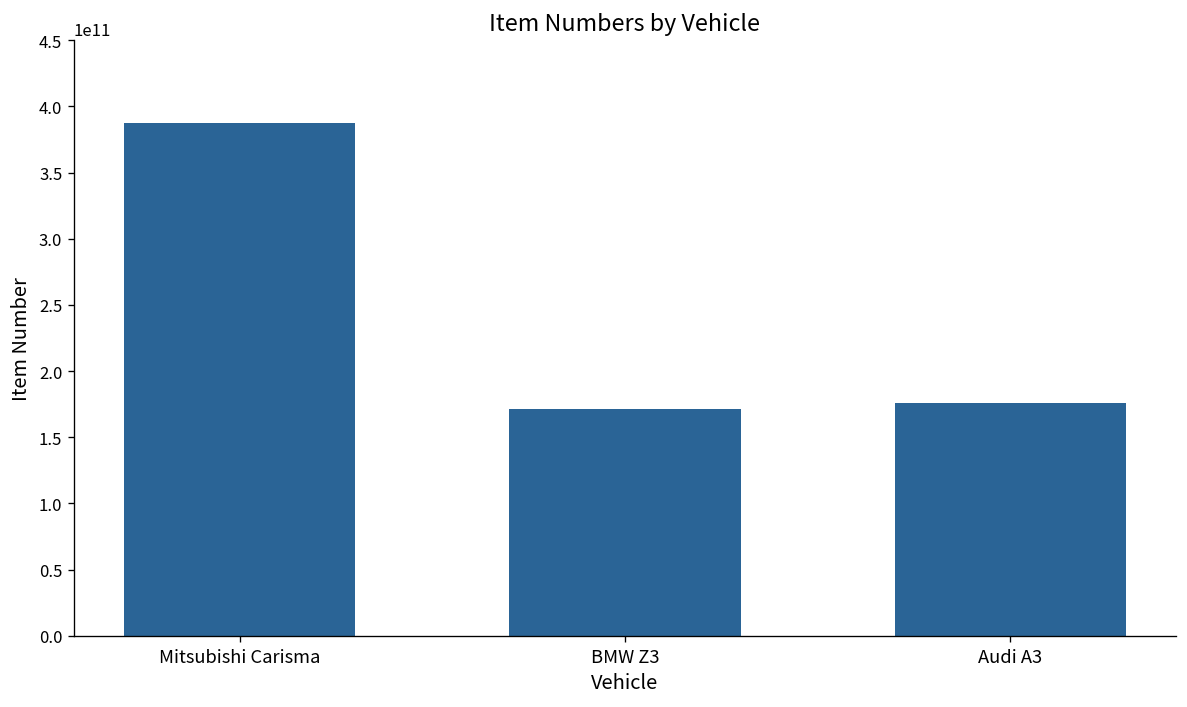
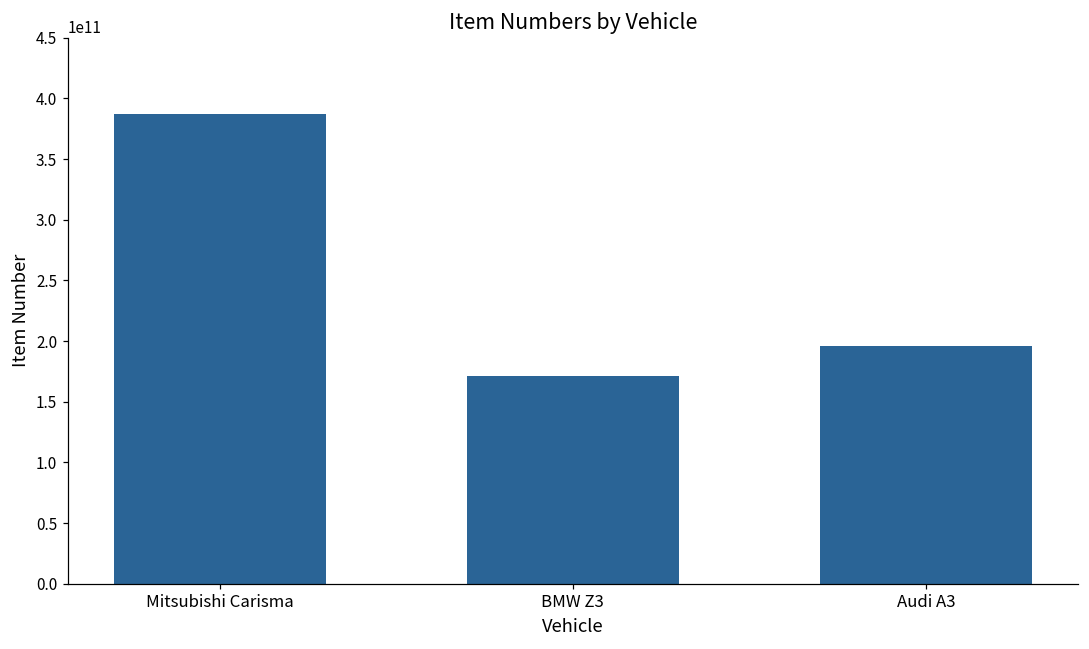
  {
    "Mitsubishi Carisma": 387000000000,
    "BMW Z3": 171000000000,
-   "Audi A3": 176000000000
+   "Audi A3": 196000000000
  }
